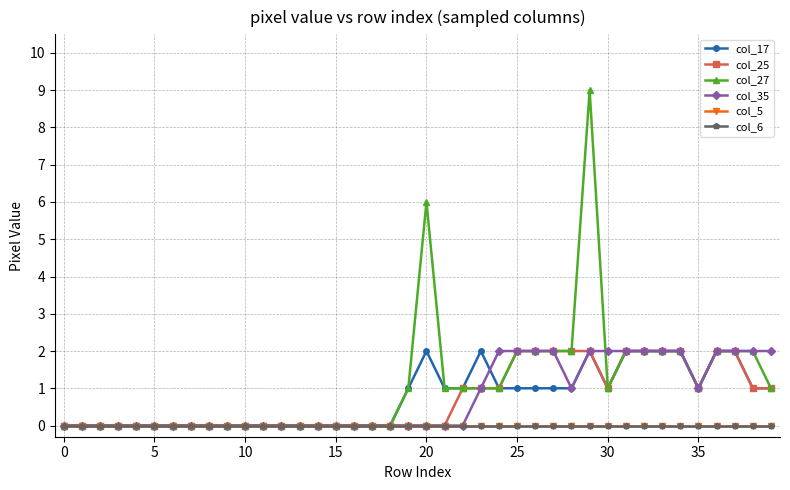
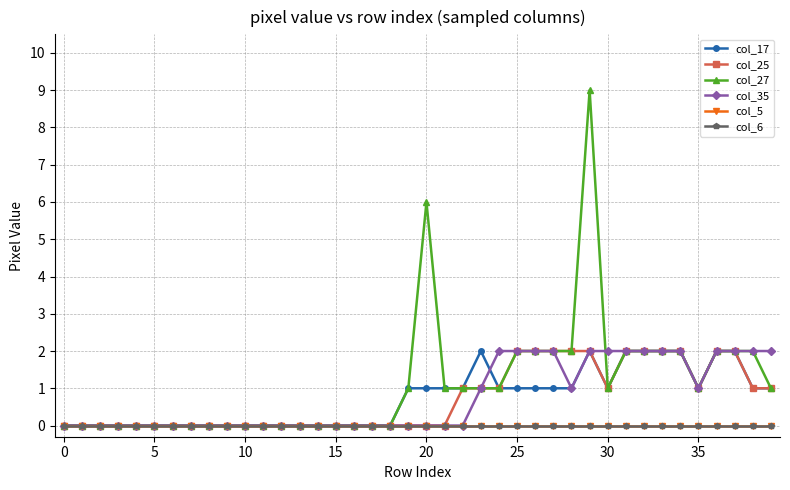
  {
    "col_17": {
-     "20": 2,
+     "20": 1,
      "25": 1
    },
    "col_27": {
      "20": 6
    },
    "col_35": {
      "30": 2
    },
    "col_6": {
      "25": 0,
      "30": 0,
      "35": 0
    }
  }
